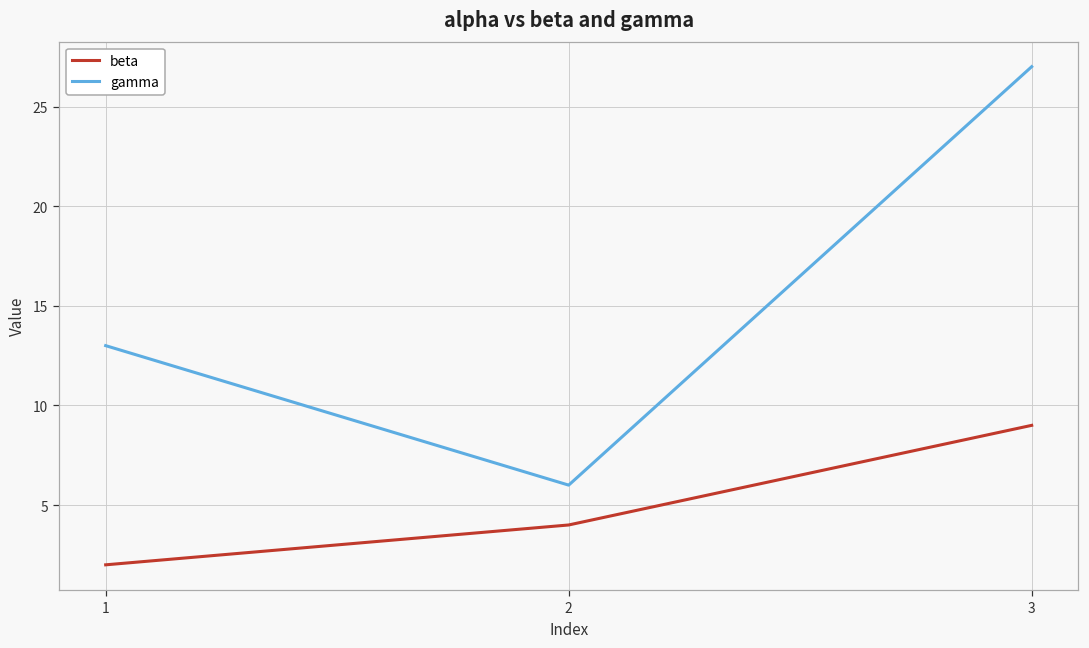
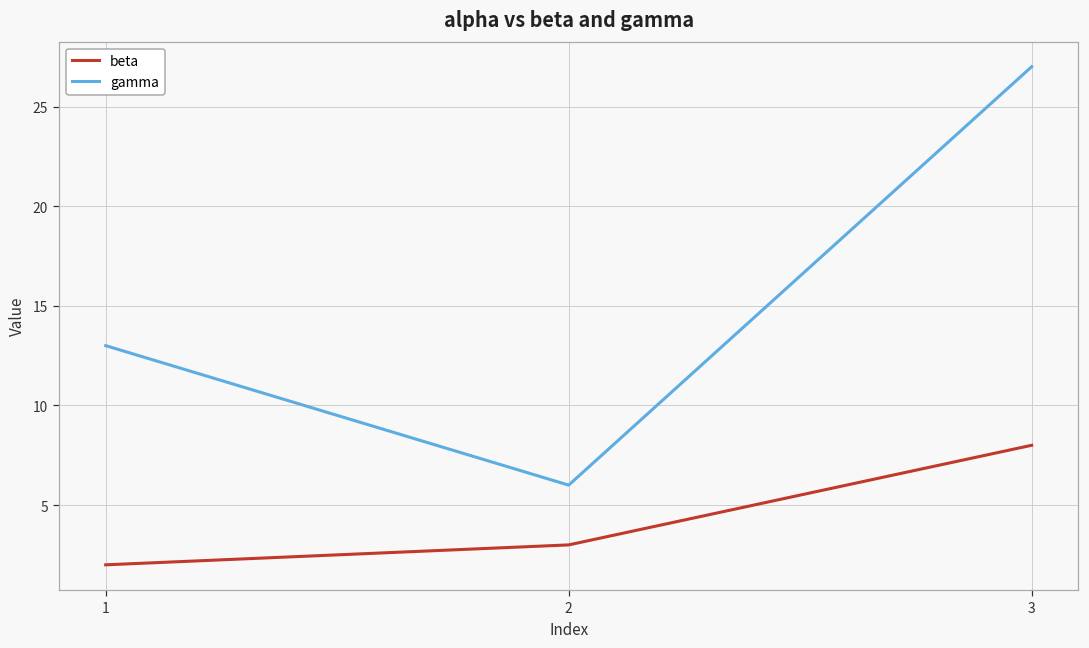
  {
    "beta": {
      "1": 2,
-     "2": 4,
-     "3": 9
+     "2": 3,
+     "3": 8
    },
    "gamma": {
      "1": 13,
      "2": 6,
      "3": 27
    }
  }
